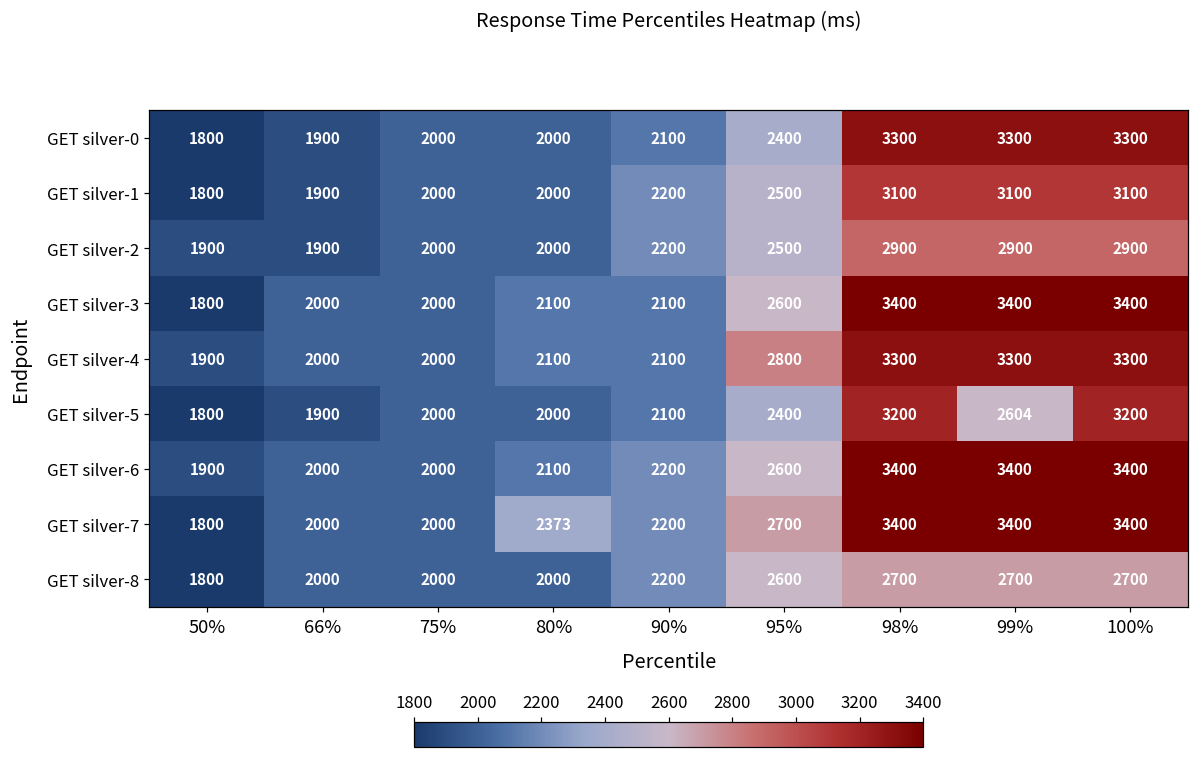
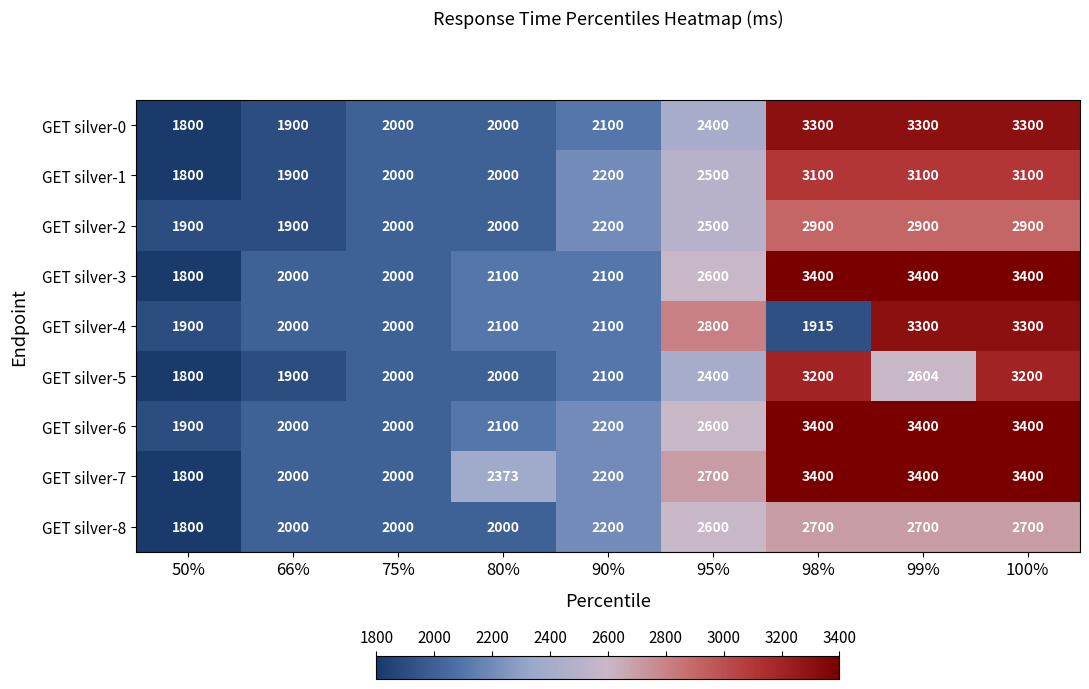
  {
    "GET silver-0": {
      "50%": 1800,
      "66%": 1900,
      "75%": 2000,
      "80%": 2000,
      "90%": 2100,
      "95%": 2400,
      "98%": 3300,
      "99%": 3300,
      "100%": 3300
    },
    "GET silver-1": {
      "50%": 1800,
      "66%": 1900,
      "75%": 2000,
      "80%": 2000,
      "90%": 2200,
      "95%": 2500,
      "98%": 3100,
      "99%": 3100,
      "100%": 3100
    },
    "GET silver-2": {
      "50%": 1900,
      "66%": 1900,
      "75%": 2000,
      "80%": 2000,
      "90%": 2200,
      "95%": 2500,
      "98%": 2900,
      "99%": 2900,
      "100%": 2900
    },
    "GET silver-3": {
      "50%": 1800,
      "66%": 2000,
      "75%": 2000,
      "80%": 2100,
      "90%": 2100,
      "95%": 2600,
      "98%": 3400,
      "99%": 3400,
      "100%": 3400
    },
    "GET silver-4": {
      "50%": 1900,
      "66%": 2000,
      "75%": 2000,
      "80%": 2100,
      "90%": 2100,
      "95%": 2800,
-     "98%": 3300,
+     "98%": 1915,
      "99%": 3300,
      "100%": 3300
    },
    "GET silver-5": {
      "50%": 1800,
      "66%": 1900,
      "75%": 2000,
      "80%": 2000,
      "90%": 2100,
      "95%": 2400,
      "98%": 3200,
      "99%": 2604,
      "100%": 3200
    },
    "GET silver-6": {
      "50%": 1900,
      "66%": 2000,
      "75%": 2000,
      "80%": 2100,
      "90%": 2200,
      "95%": 2600,
      "98%": 3400,
      "99%": 3400,
      "100%": 3400
    },
    "GET silver-7": {
      "50%": 1800,
      "66%": 2000,
      "75%": 2000,
      "80%": 2373,
      "90%": 2200,
      "95%": 2700,
      "98%": 3400,
      "99%": 3400,
      "100%": 3400
    },
    "GET silver-8": {
      "50%": 1800,
      "66%": 2000,
      "75%": 2000,
      "80%": 2000,
      "90%": 2200,
      "95%": 2600,
      "98%": 2700,
      "99%": 2700,
      "100%": 2700
    }
  }
